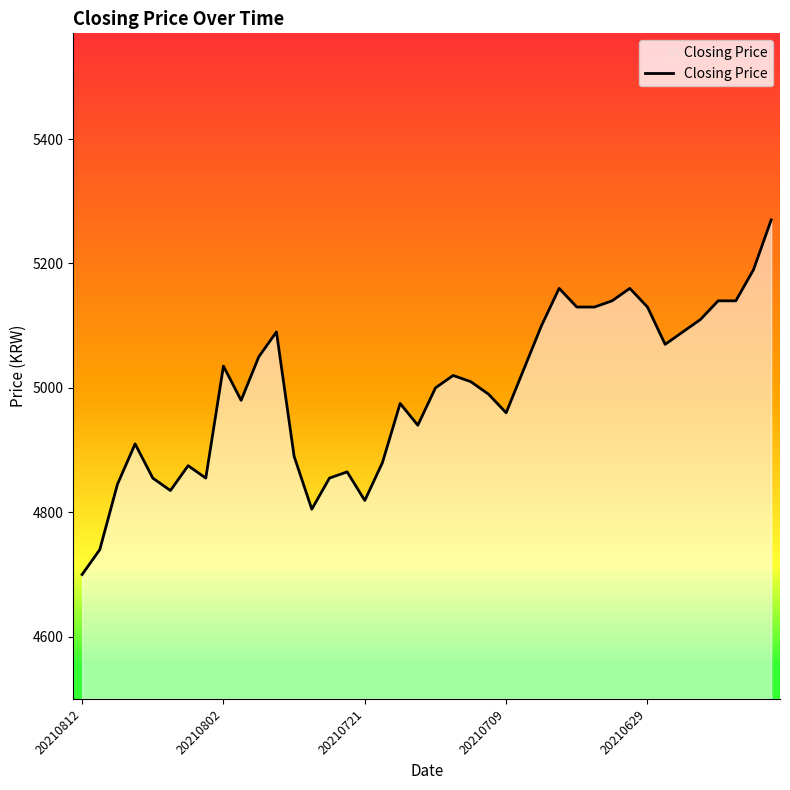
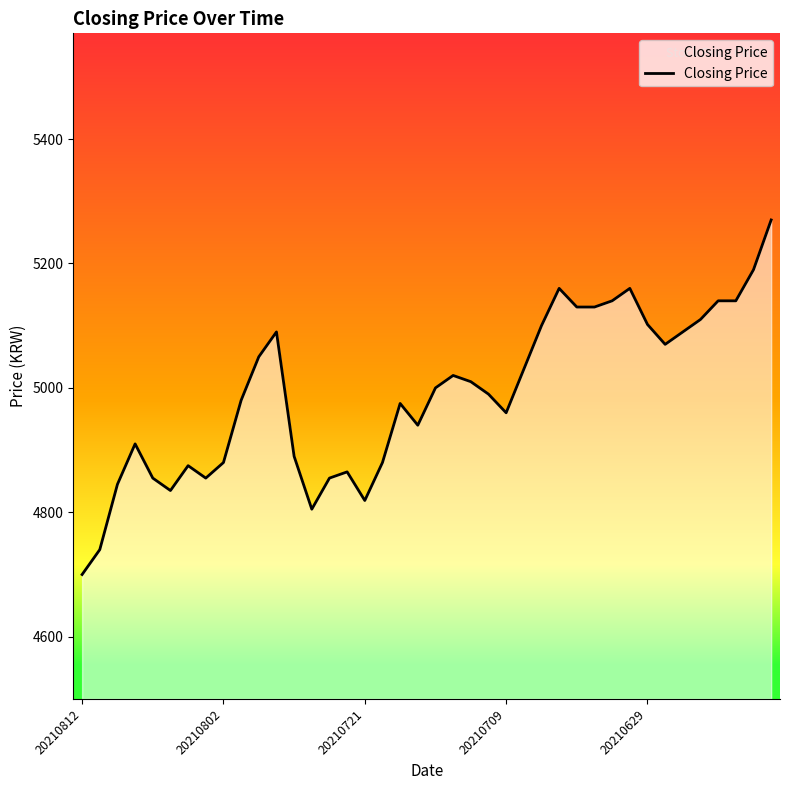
  {
    "20210812": 4700,
-   "20210802": 5040,
+   "20210802": 4880,
    "20210721": 4820,
    "20210709": 4960,
-   "20210629": 5130
+   "20210629": 5100
  }
